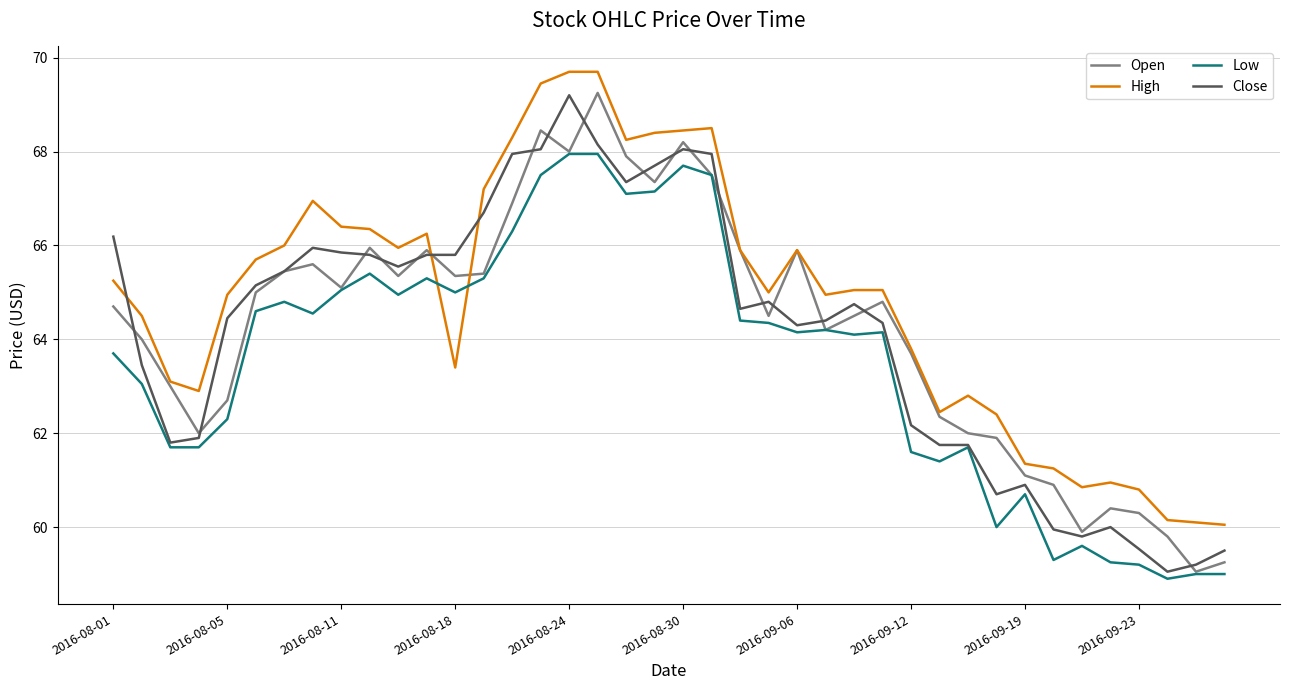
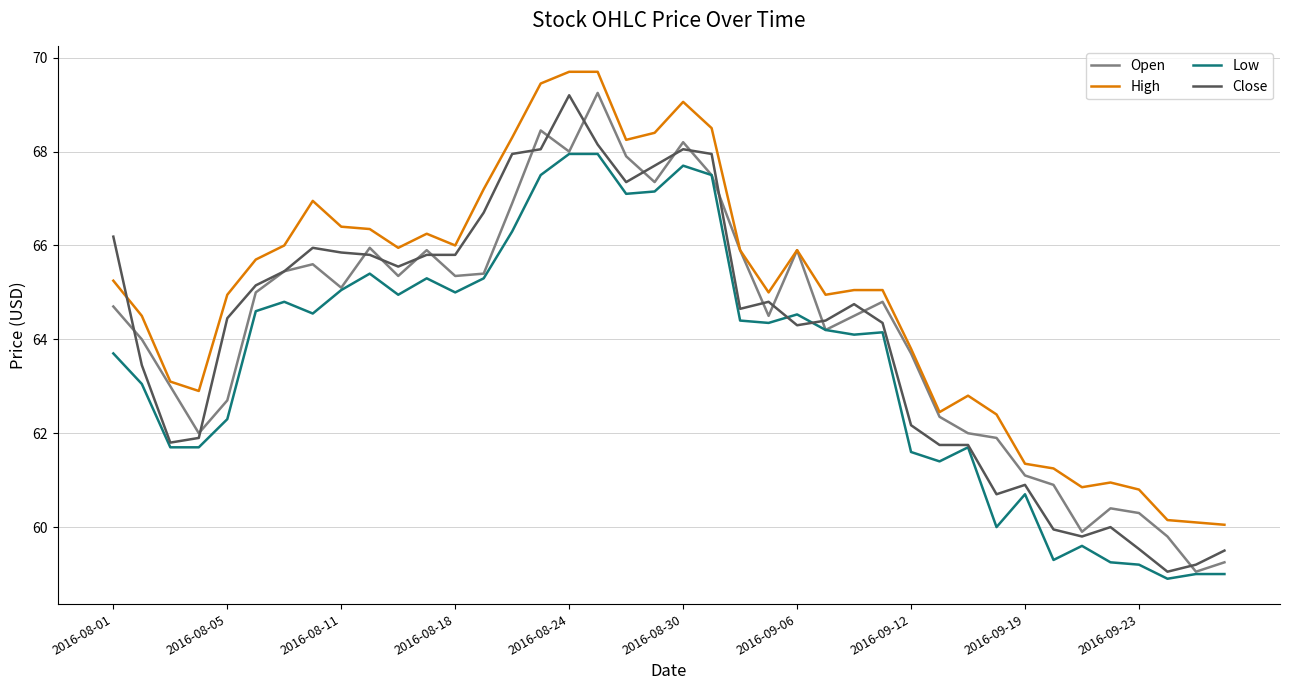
  {
    "Open": {
      "2016-08-01": 64.7,
      "2016-08-05": 62.7,
      "2016-08-18": 65.3,
      "2016-08-30": 68.2,
      "2016-09-12": 63.7,
      "2016-09-19": 61.1,
      "2016-09-23": 60.3
    },
    "High": {
      "2016-08-01": 65.3,
      "2016-08-05": 64.9,
      "2016-08-11": 66.4,
-     "2016-08-18": 63.4,
+     "2016-08-18": 66.0,
      "2016-08-24": 69.7,
-     "2016-08-30": 68.4,
+     "2016-08-30": 69.1,
      "2016-09-12": 63.8,
      "2016-09-19": 61.3,
      "2016-09-23": 60.8
    },
    "Low": {
      "2016-08-01": 63.7,
      "2016-08-05": 62.3,
      "2016-08-18": 65.0,
      "2016-08-30": 67.7,
-     "2016-09-06": 64.2,
+     "2016-09-06": 64.5,
      "2016-09-12": 61.6,
      "2016-09-19": 60.7,
      "2016-09-23": 59.2
    },
    "Close": {
      "2016-08-01": 66.2,
      "2016-08-05": 64.4,
      "2016-08-11": 65.8,
      "2016-08-18": 65.8,
      "2016-08-24": 69.2,
      "2016-08-30": 68.1,
      "2016-09-06": 64.3,
      "2016-09-12": 62.2,
      "2016-09-19": 60.9,
      "2016-09-23": 59.5
    }
  }
